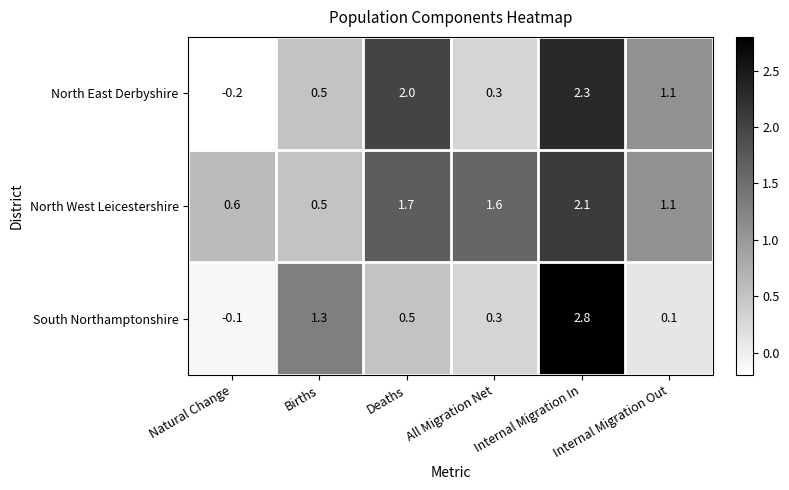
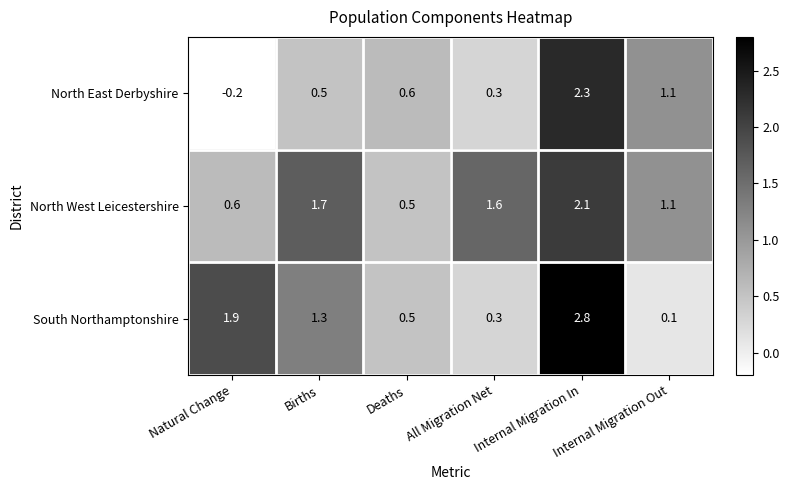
  {
    "North East Derbyshire": {
      "Natural Change": -0.2,
      "Births": 0.5,
-     "Deaths": 2.0,
+     "Deaths": 0.6,
      "All Migration Net": 0.3,
      "Internal Migration In": 2.3,
      "Internal Migration Out": 1.1
    },
    "North West Leicestershire": {
      "Natural Change": 0.6,
-     "Births": 0.5,
-     "Deaths": 1.7,
+     "Births": 1.7,
+     "Deaths": 0.5,
      "All Migration Net": 1.6,
      "Internal Migration In": 2.1,
      "Internal Migration Out": 1.1
    },
    "South Northamptonshire": {
-     "Natural Change": -0.1,
+     "Natural Change": 1.9,
      "Births": 1.3,
      "Deaths": 0.5,
      "All Migration Net": 0.3,
      "Internal Migration In": 2.8,
      "Internal Migration Out": 0.1
    }
  }
